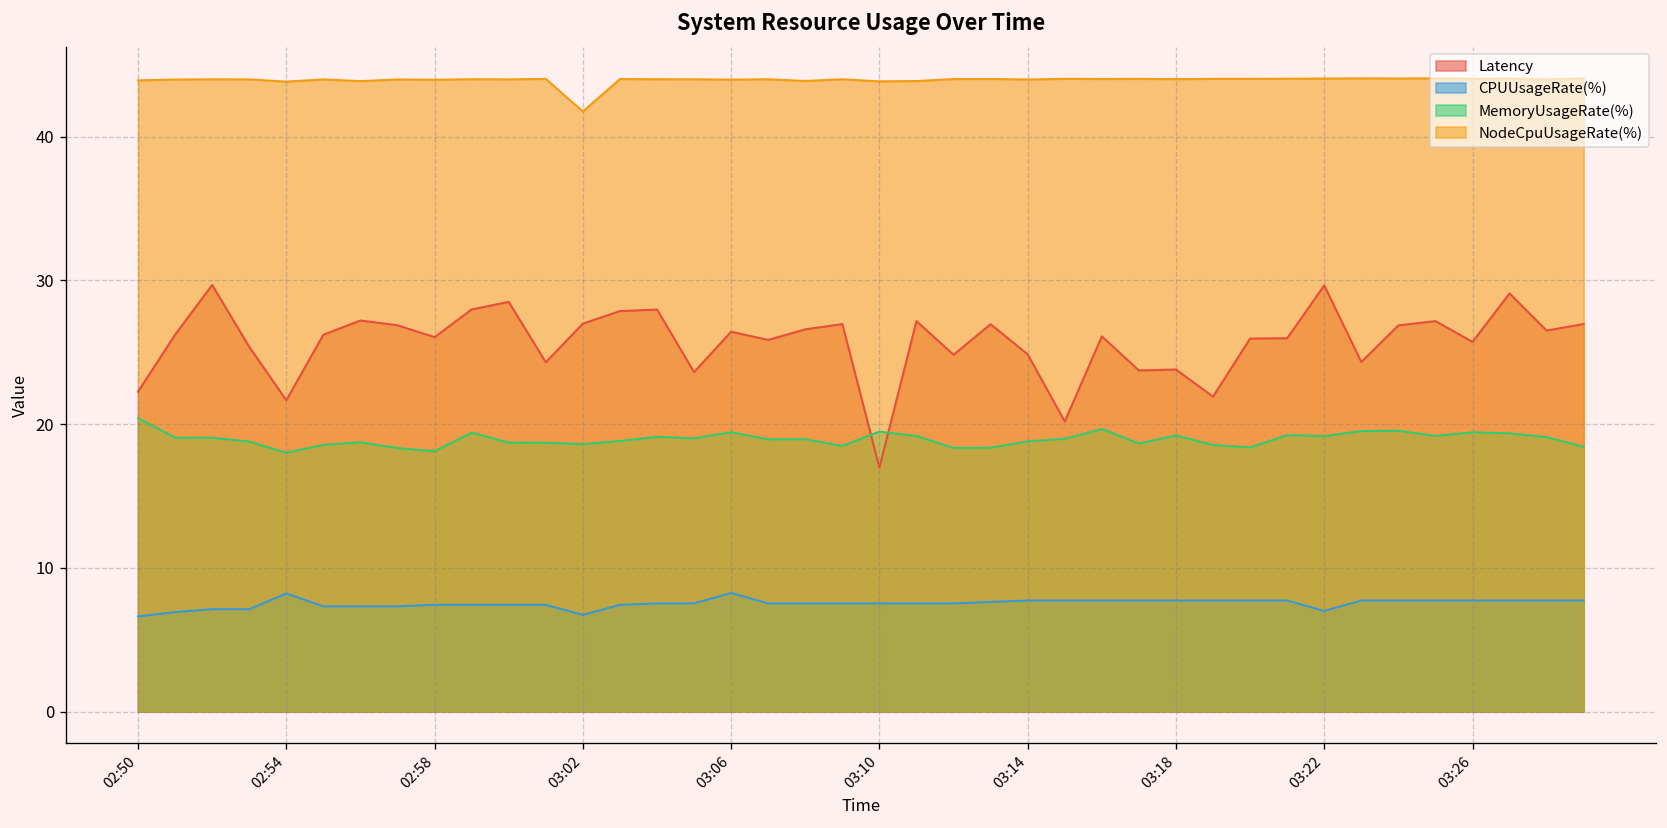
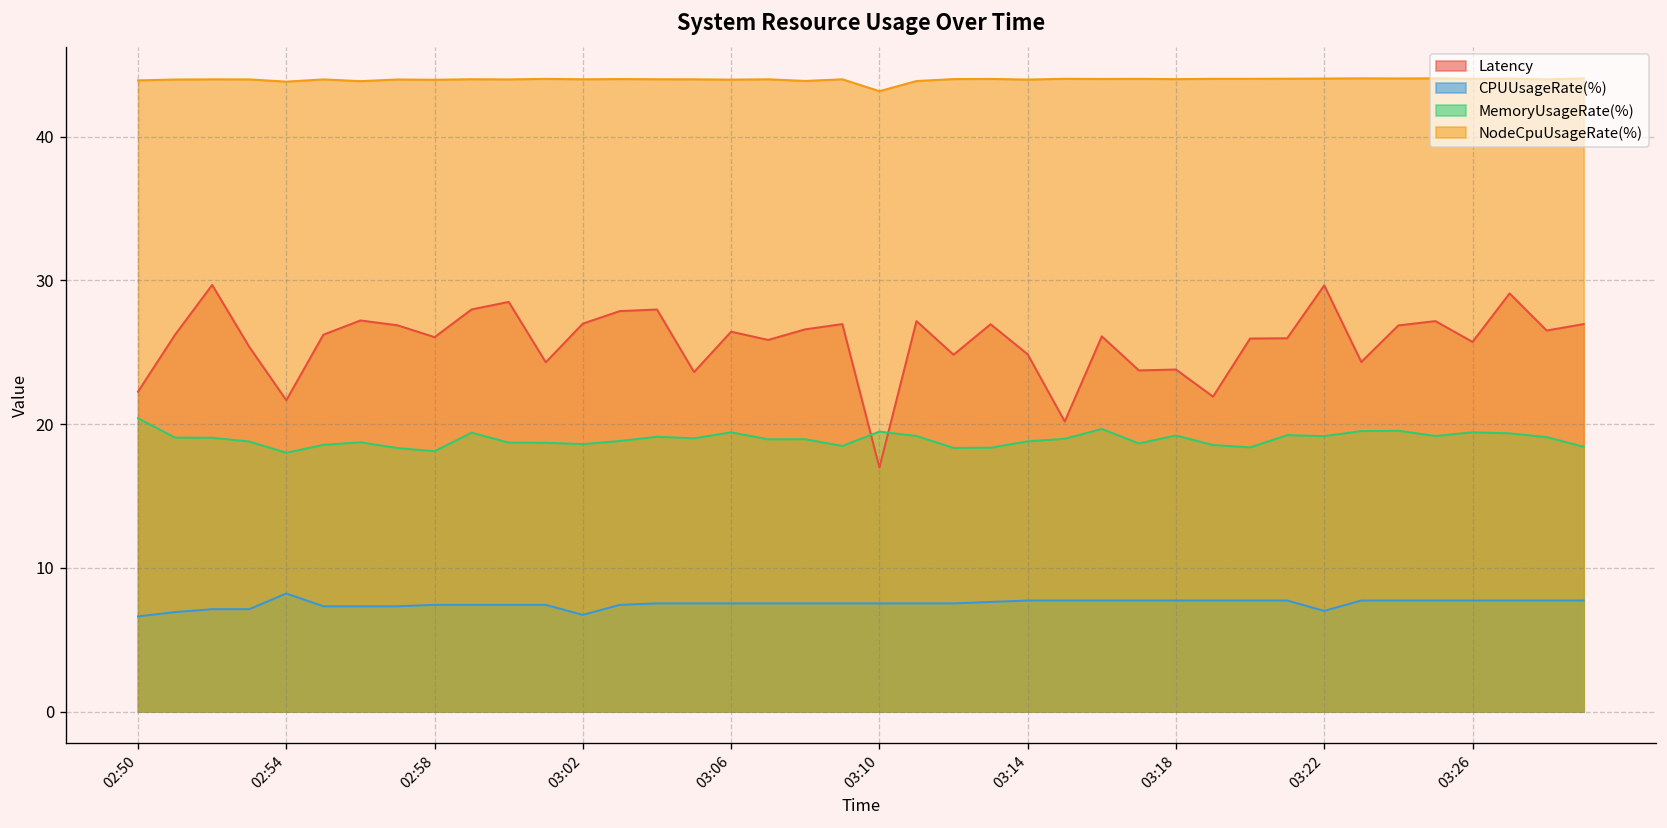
  {
    "Latency": {
      "02:50": 22.3,
      "02:54": 21.7,
      "02:58": 26.1,
      "03:02": 27.0,
      "03:06": 26.4,
      "03:10": 17.0,
      "03:14": 24.9,
      "03:18": 23.8,
      "03:22": 29.7,
      "03:26": 25.7
    },
    "CPUUsageRate(%)": {
      "02:50": 6.6,
      "02:54": 8.2,
      "02:58": 7.4,
      "03:02": 6.7,
-     "03:06": 8.3,
+     "03:06": 7.5,
      "03:10": 7.5,
      "03:14": 7.7,
      "03:18": 7.7,
      "03:22": 7.0,
      "03:26": 7.7
    },
    "MemoryUsageRate(%)": {
      "02:50": 20.4,
      "02:54": 18.0,
      "02:58": 18.1,
      "03:02": 18.6,
      "03:06": 19.4,
      "03:10": 19.5,
      "03:14": 18.8,
      "03:18": 19.2,
      "03:22": 19.2,
      "03:26": 19.4
    },
    "NodeCpuUsageRate(%)": {
      "02:50": 43.9,
      "02:54": 43.8,
      "02:58": 44.0,
-     "03:02": 41.8,
+     "03:02": 44.0,
      "03:06": 44.0,
-     "03:10": 43.9,
+     "03:10": 43.2,
      "03:14": 44.0,
      "03:18": 44.0,
      "03:22": 44.0
    }
  }
